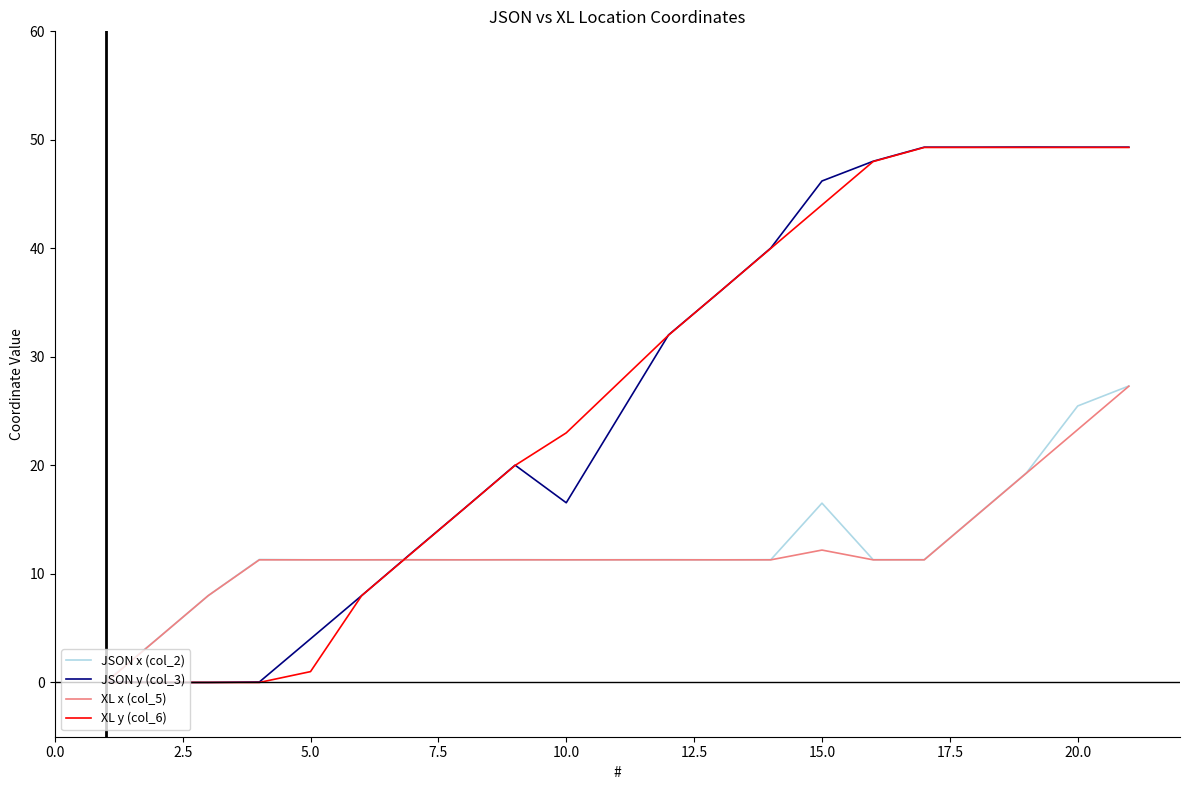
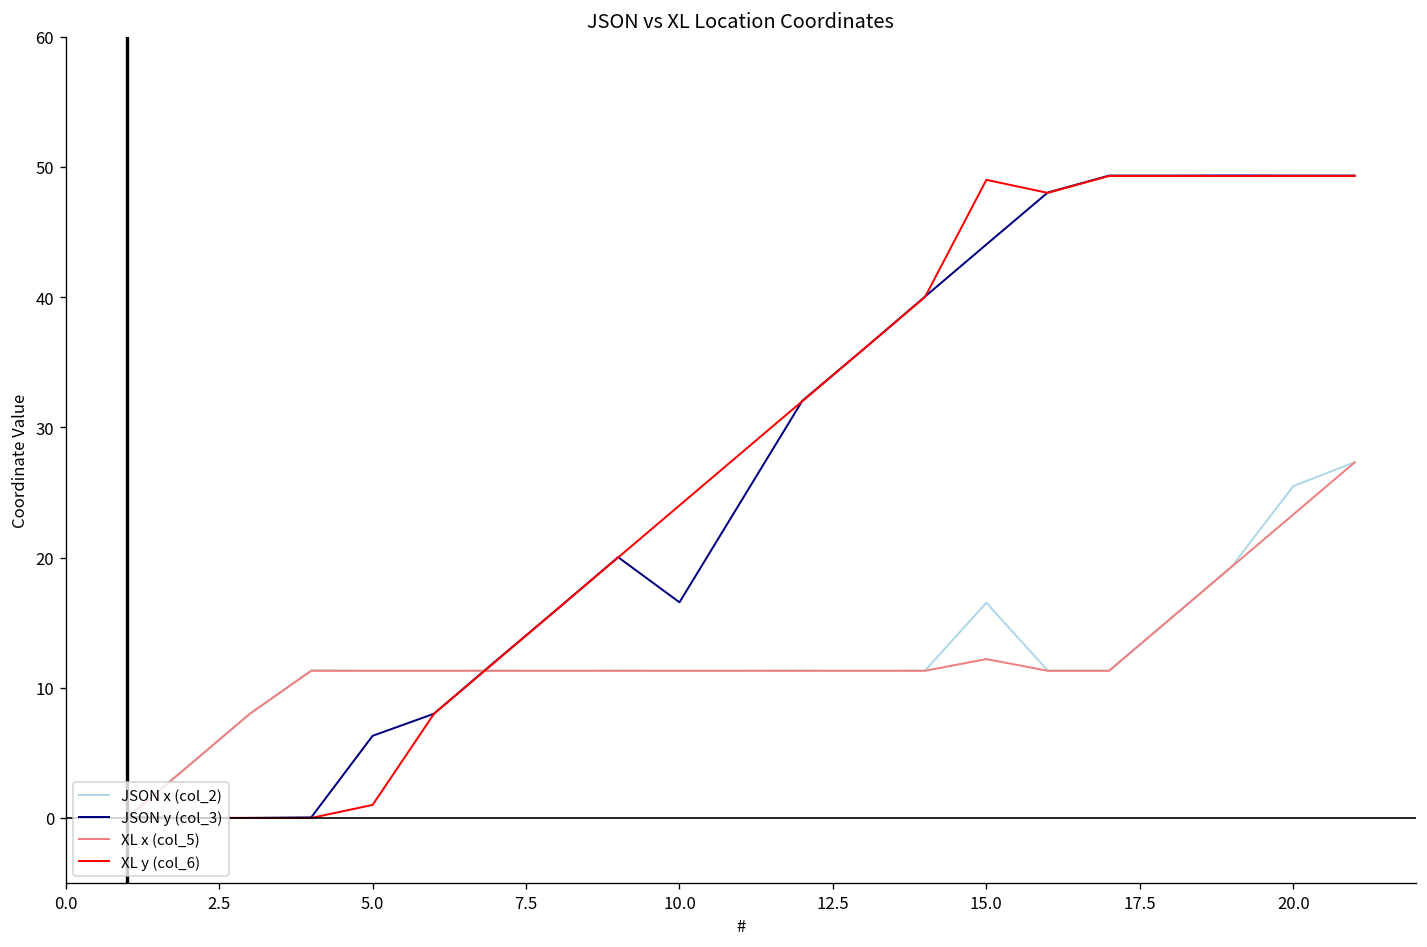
  {
    "JSON x (col_2)": {
      "15.0": 16.5,
      "20.0": 25.5
    },
    "JSON y (col_3)": {
-     "5.0": 4.0,
+     "5.0": 6.3,
      "10.0": 16.6,
-     "15.0": 46.2
+     "15.0": 44.0
    },
    "XL x (col_5)": {
      "15.0": 12.2,
      "20.0": 23.3
    },
    "XL y (col_6)": {
      "5.0": 1,
-     "10.0": 23,
-     "15.0": 44
+     "10.0": 24,
+     "15.0": 49
    }
  }
